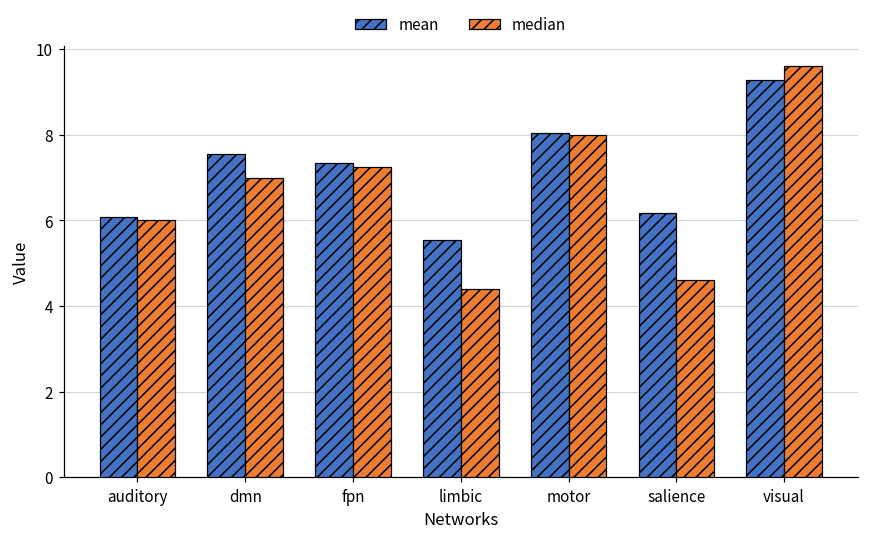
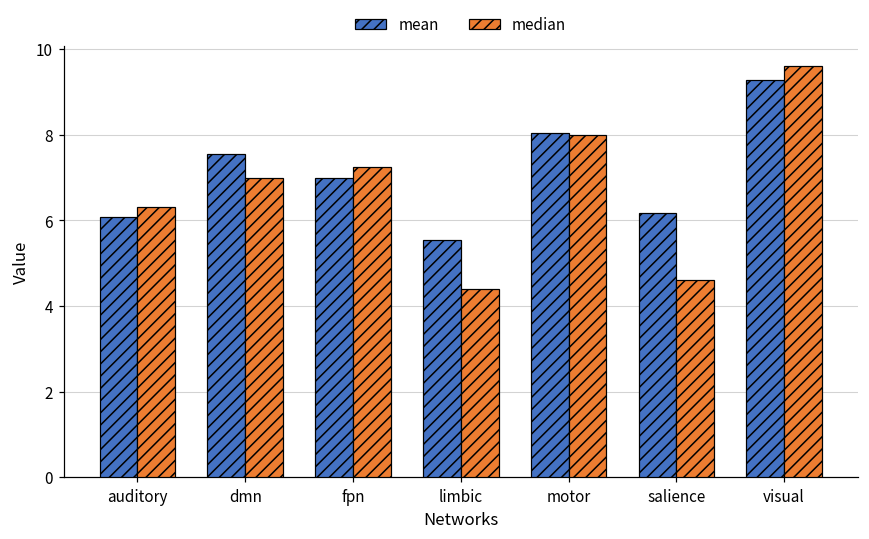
  {
    "mean": {
      "auditory": 6.1,
      "dmn": 7.6,
-     "fpn": 7.4,
+     "fpn": 7.0,
      "limbic": 5.5,
      "motor": 8.1,
      "salience": 6.2,
      "visual": 9.3
    },
    "median": {
-     "auditory": 6.0,
+     "auditory": 6.3,
      "dmn": 7.0,
      "fpn": 7.3,
      "limbic": 4.4,
      "motor": 8.0,
      "salience": 4.6,
      "visual": 9.6
    }
  }
